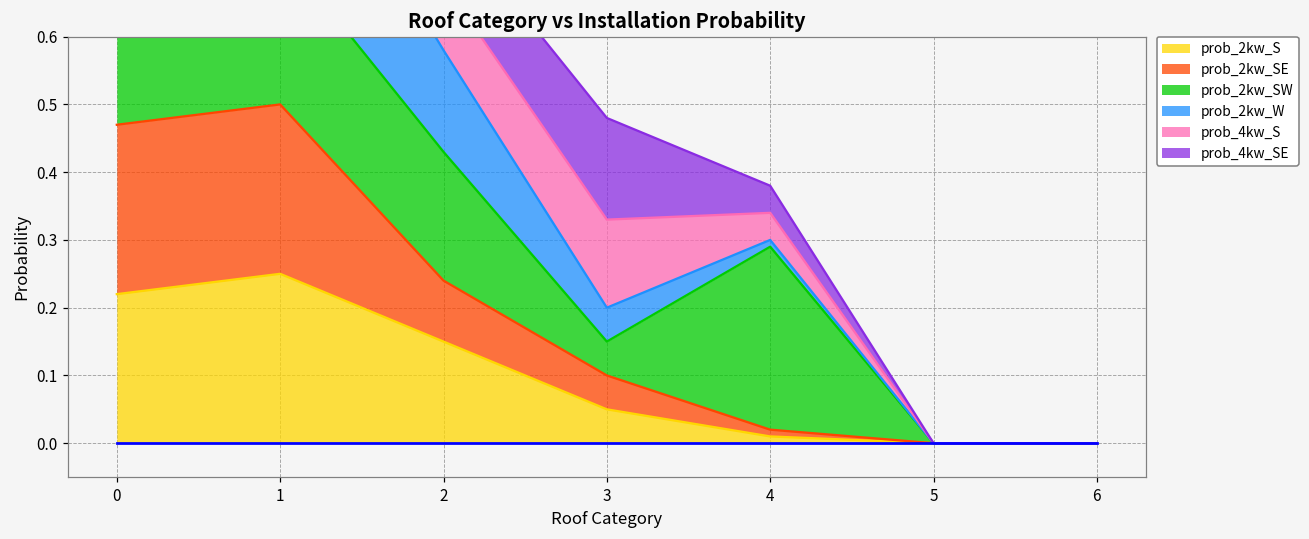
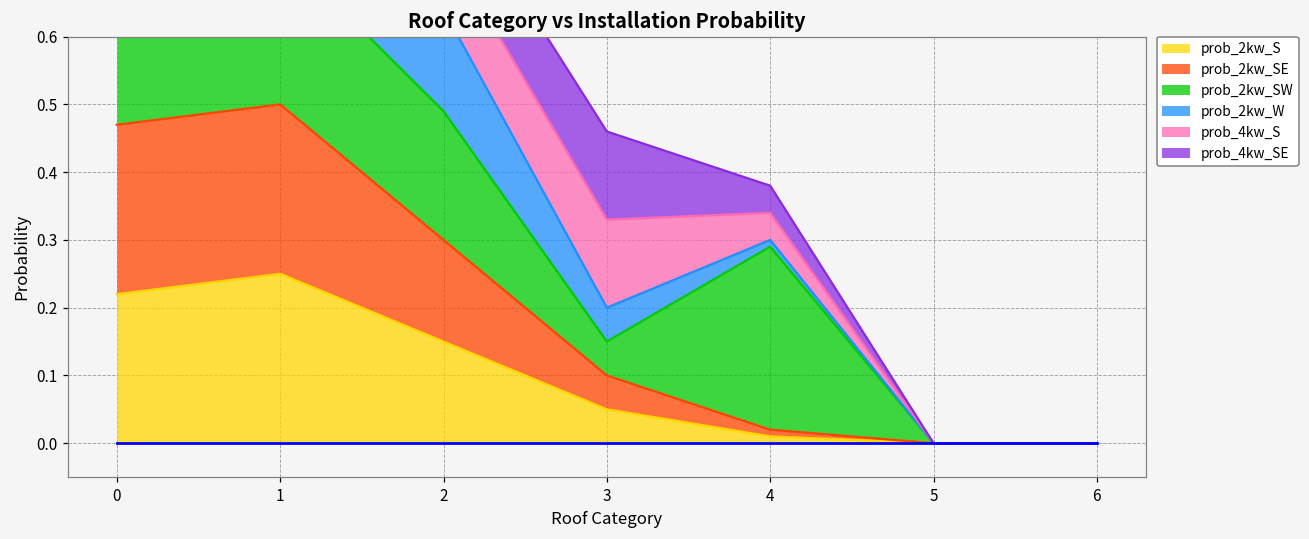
  {
    "prob_2kw_S": {
      "0": 0.22,
      "1": 0.25,
      "2": 0.15,
      "3": 0.05,
      "4": 0.01
    },
    "prob_2kw_SE": {
      "0": 0.25,
      "1": 0.25,
-     "2": 0.09,
+     "2": 0.15,
      "3": 0.05,
      "4": 0.01
    },
    "prob_2kw_SW": {
      "2": 0.19,
      "3": 0.05,
      "4": 0.27
    },
    "prob_2kw_W": {
      "3": 0.05,
      "4": 0.01
    },
    "prob_4kw_S": {
      "3": 0.13,
      "4": 0.04
    },
    "prob_4kw_SE": {
-     "3": 0.15,
+     "3": 0.13,
      "4": 0.04
    }
  }
